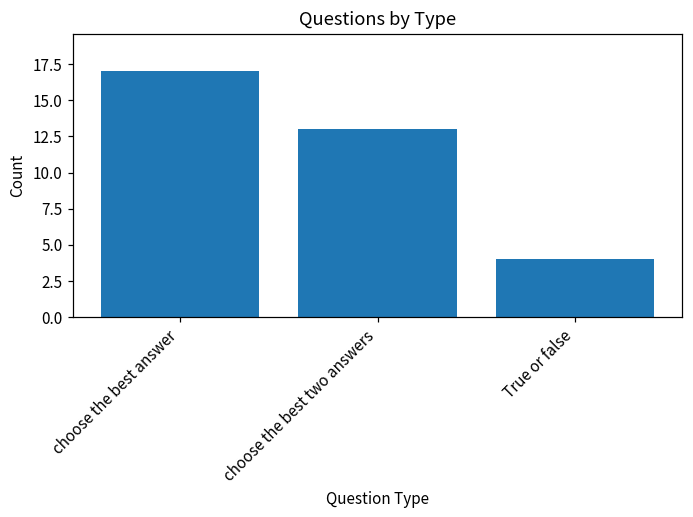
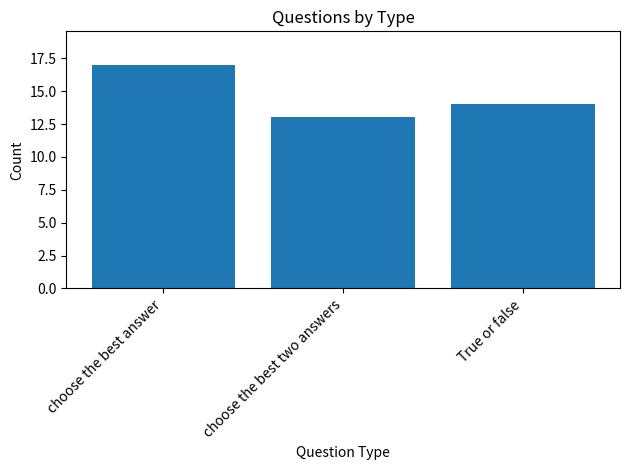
  {
    "choose the best answer": 17,
    "choose the best two answers": 13,
-   "True or false": 4
+   "True or false": 14
  }
